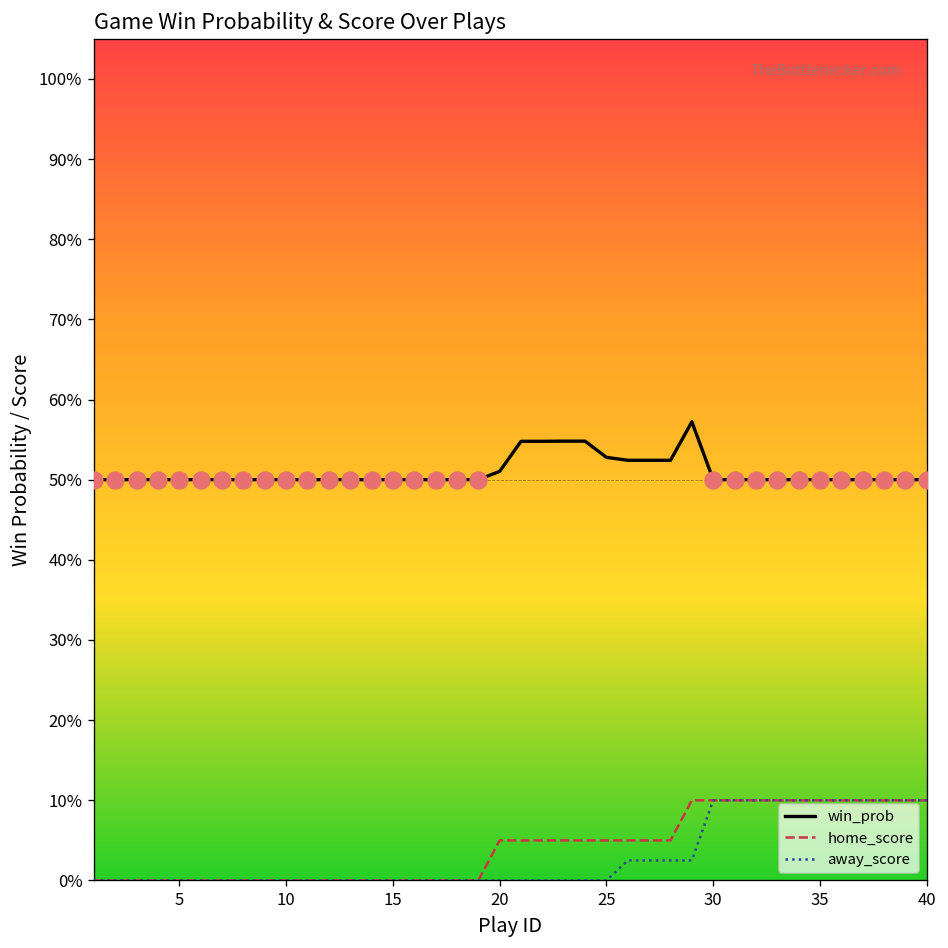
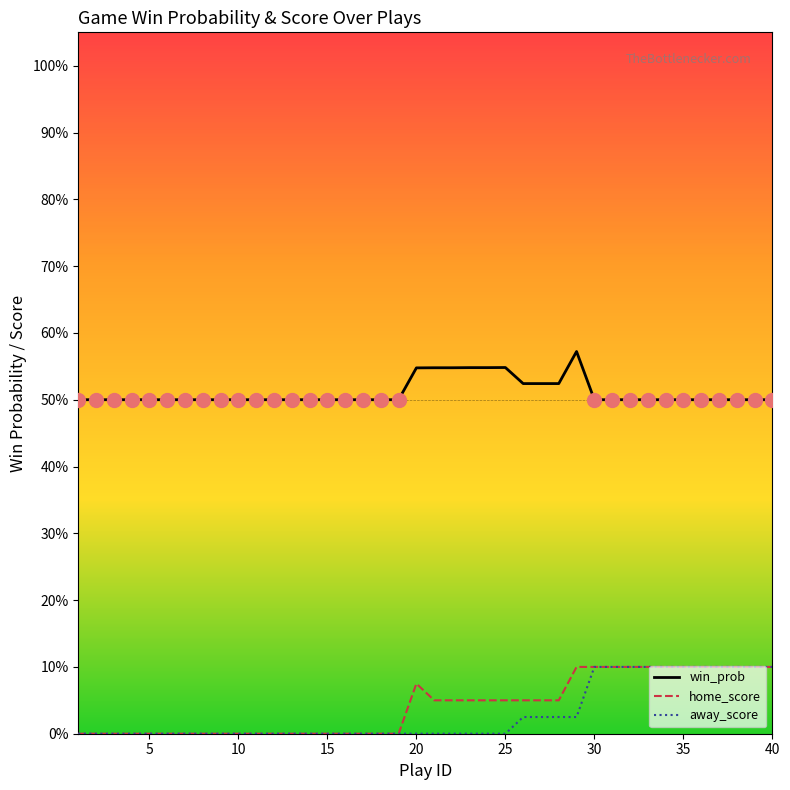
  {
    "win_prob": {
-     "20": "51%",
-     "25": "53%"
+     "20": "55%",
+     "25": "55%"
    },
    "home_score": {
-     "20": "5%",
+     "20": "8%",
      "25": "5%"
    },
    "away_score": {
      "20": "0%",
      "25": "0%"
    }
  }
